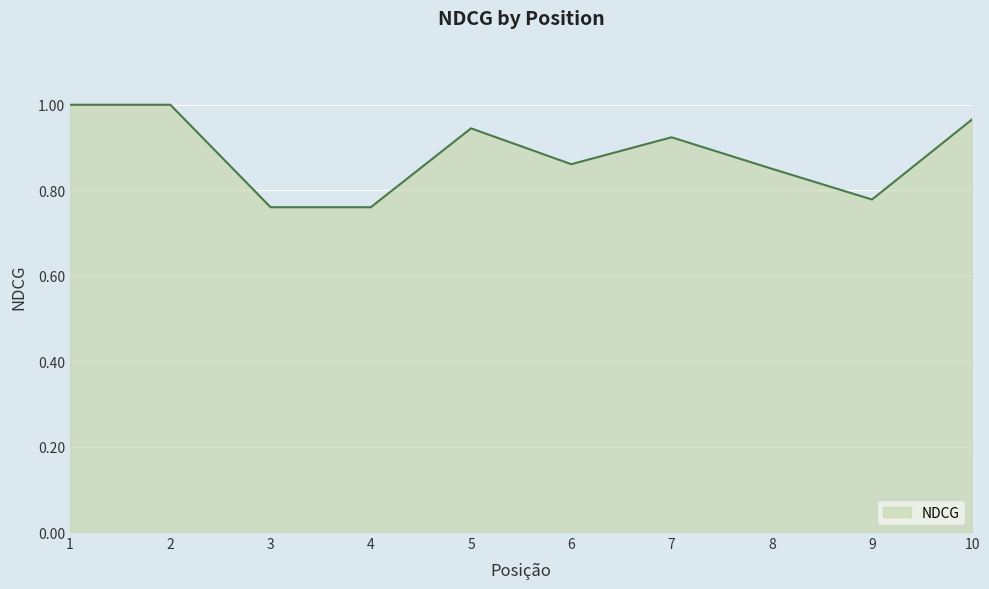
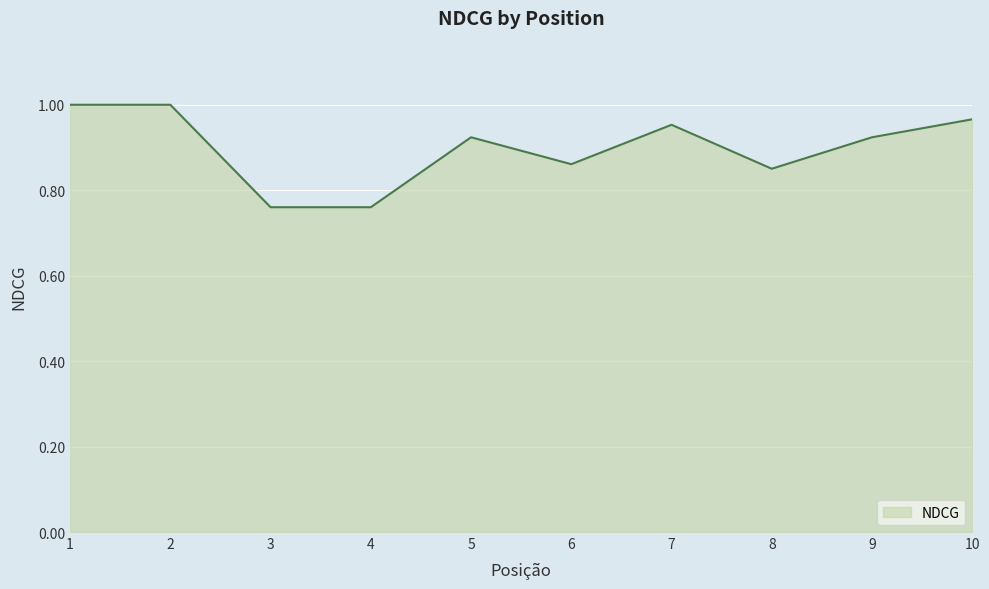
  {
    "1": 1.00,
    "2": 1.00,
    "3": 0.76,
    "4": 0.76,
-   "5": 0.94,
+   "5": 0.92,
    "6": 0.86,
-   "7": 0.92,
+   "7": 0.95,
    "8": 0.85,
-   "9": 0.78,
+   "9": 0.92,
    "10": 0.97
  }
